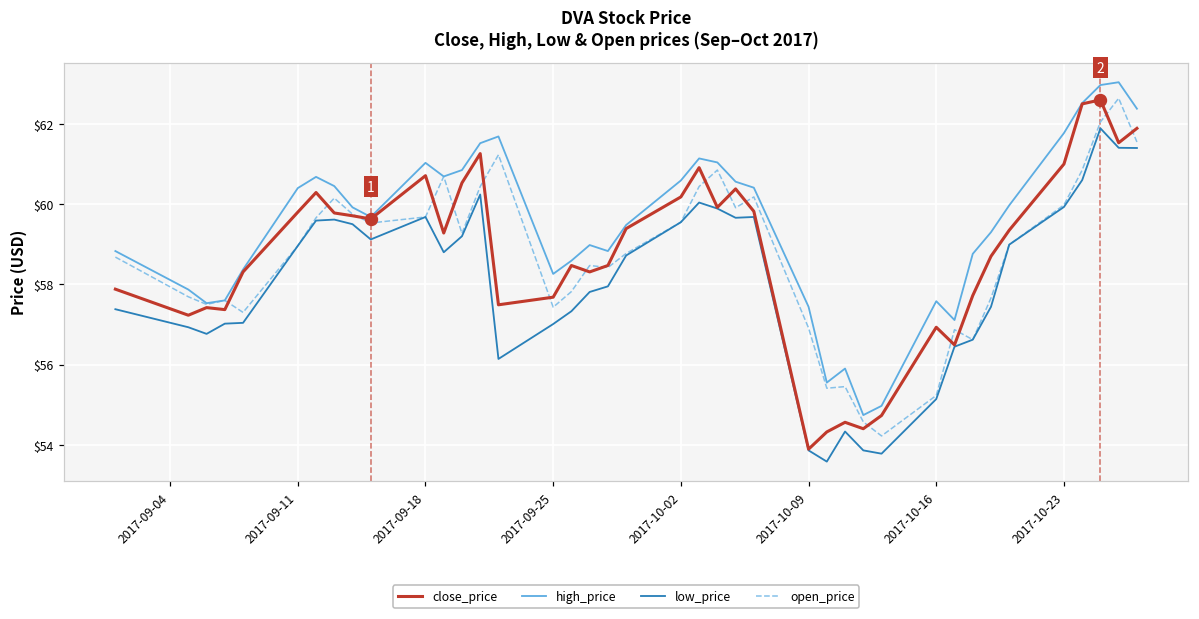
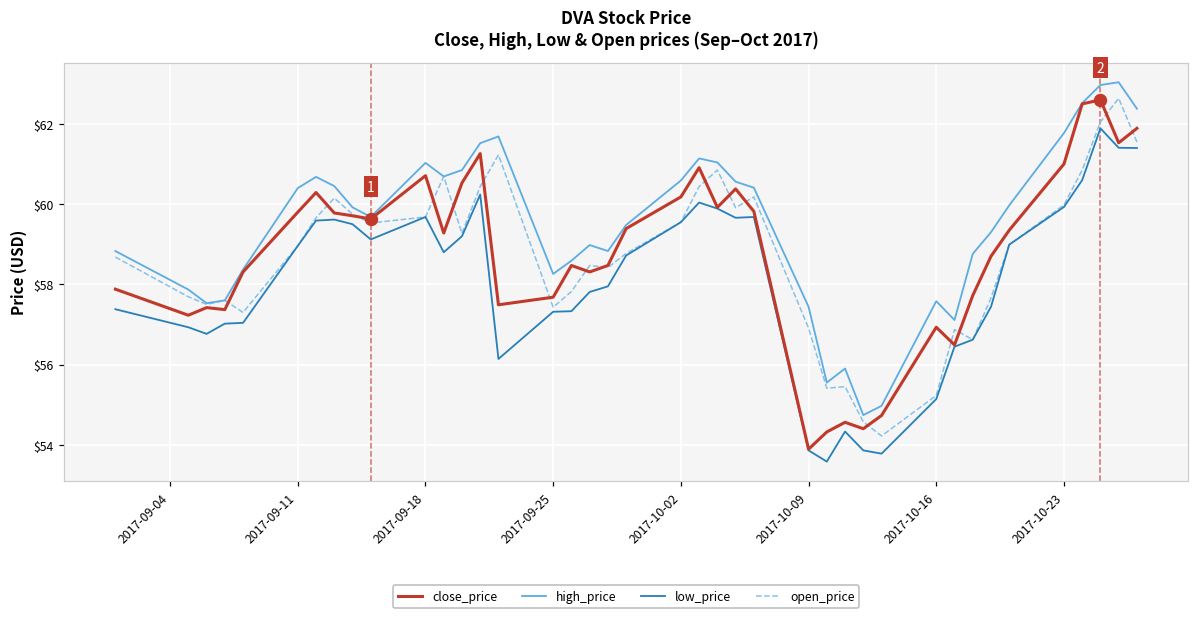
  {
    "low_price": {
-     "2017-09-25": "$57.0",
+     "2017-09-25": "$57.3",
      "2017-10-16": "$55.1"
    }
  }
